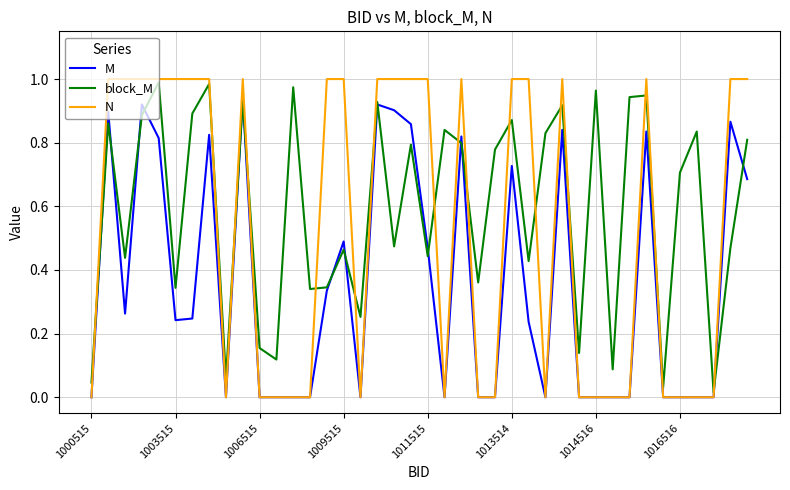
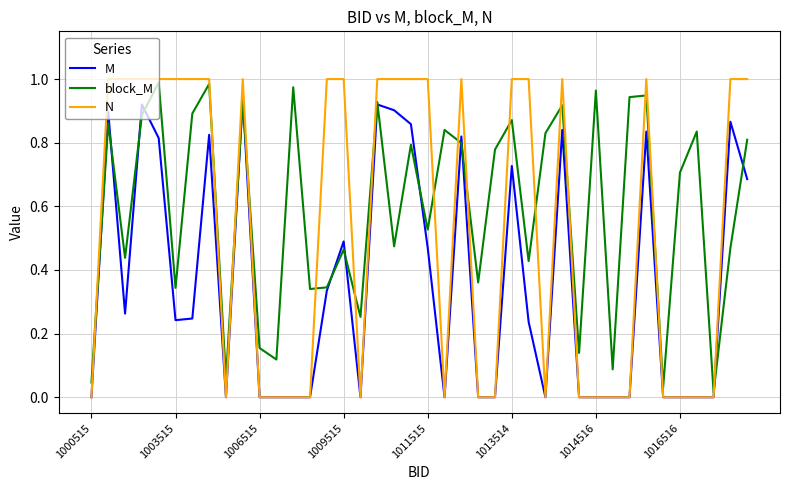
  {
    "M": {
      "1003515": 0.24,
      "1009515": 0.49,
      "1011515": 0.47,
      "1013514": 0.73
    },
    "block_M": {
      "1000515": 0.05,
      "1003515": 0.34,
      "1006515": 0.15,
      "1009515": 0.46,
-     "1011515": 0.44,
+     "1011515": 0.53,
      "1013514": 0.87,
      "1014516": 0.96,
      "1016516": 0.71
    },
    "N": {
      "1003515": 1.00,
      "1009515": 1.00,
      "1011515": 1.00,
      "1013514": 1.00
    }
  }
